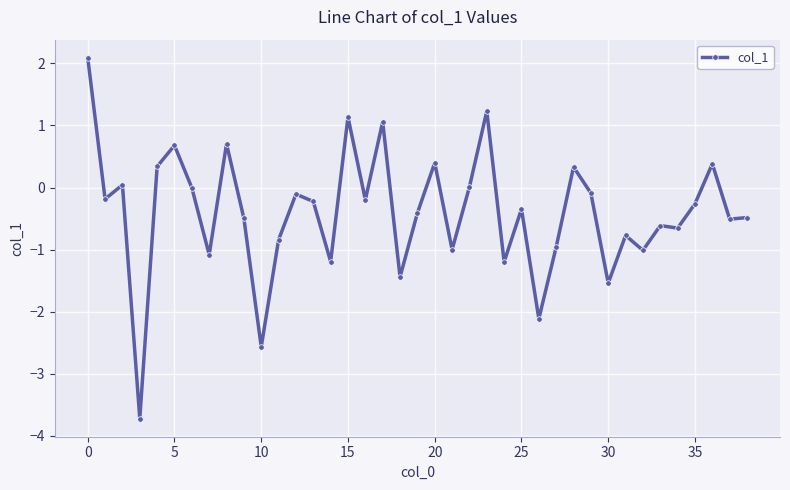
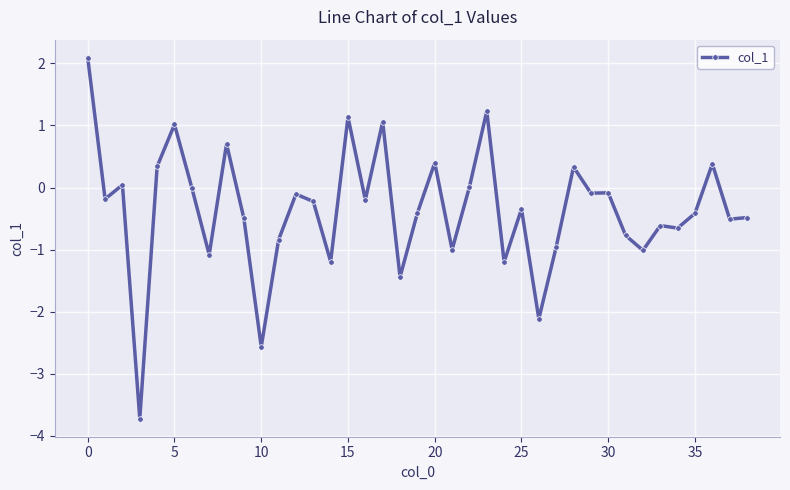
  {
    "0": 2.1,
-   "5": 0.7,
+   "5": 1.0,
    "10": -2.6,
    "15": 1.1,
    "20": 0.4,
    "25": -0.3,
-   "30": -1.5,
-   "35": -0.3
+   "30": -0.1,
+   "35": -0.4
  }
